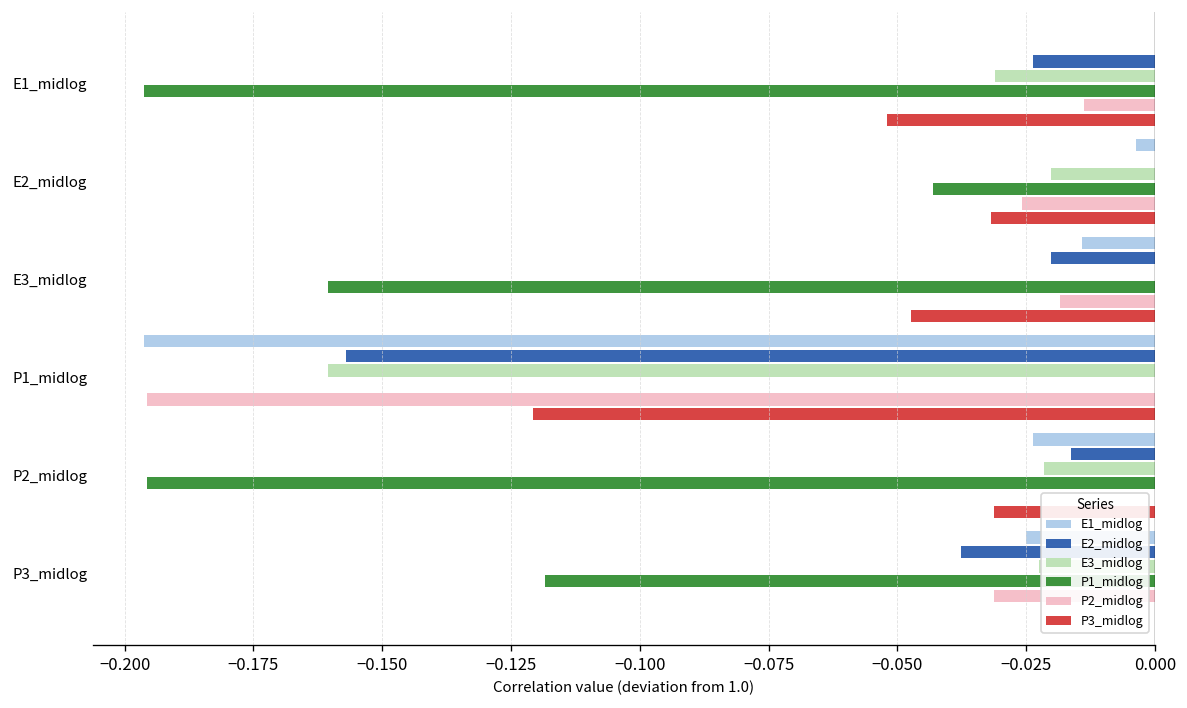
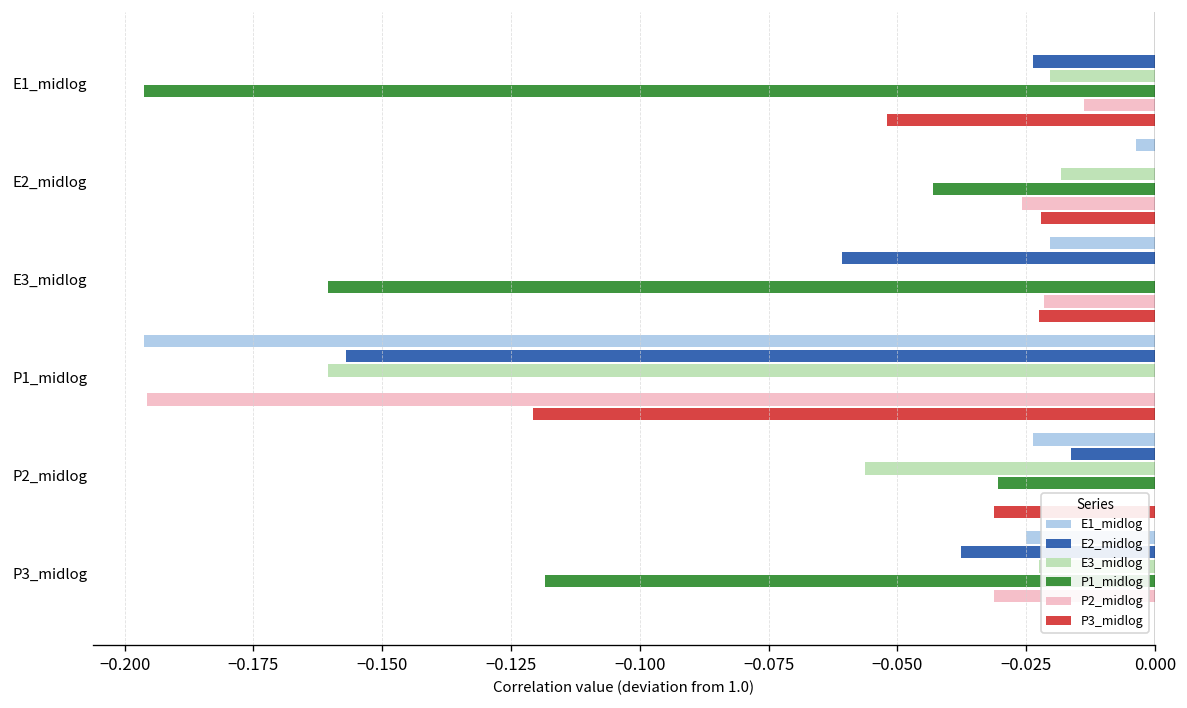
  {
    "E1_midlog": {
      "E1_midlog": 0.000,
      "E2_midlog": -0.004,
-     "E3_midlog": -0.014,
+     "E3_midlog": -0.020,
      "P1_midlog": -0.196,
      "P2_midlog": -0.024,
      "P3_midlog": -0.025
    },
    "E2_midlog": {
      "E1_midlog": -0.024,
      "E2_midlog": 0.000,
-     "E3_midlog": -0.020,
+     "E3_midlog": -0.061,
      "P1_midlog": -0.157,
      "P2_midlog": -0.016,
      "P3_midlog": -0.038
    },
    "E3_midlog": {
-     "E1_midlog": -0.031,
-     "E2_midlog": -0.020,
+     "E1_midlog": -0.020,
+     "E2_midlog": -0.018,
      "E3_midlog": 0.000,
      "P1_midlog": -0.161,
-     "P2_midlog": -0.022,
+     "P2_midlog": -0.056,
      "P3_midlog": -0.022
    },
    "P1_midlog": {
      "E1_midlog": -0.196,
      "E2_midlog": -0.043,
      "E3_midlog": -0.161,
      "P1_midlog": 0.000,
-     "P2_midlog": -0.196,
+     "P2_midlog": -0.031,
      "P3_midlog": -0.118
    },
    "P2_midlog": {
      "E1_midlog": -0.014,
      "E2_midlog": -0.026,
-     "E3_midlog": -0.018,
+     "E3_midlog": -0.022,
      "P1_midlog": -0.196,
      "P2_midlog": 0.000,
      "P3_midlog": -0.031
    },
    "P3_midlog": {
      "E1_midlog": -0.052,
-     "E2_midlog": -0.032,
-     "E3_midlog": -0.047,
+     "E2_midlog": -0.022,
+     "E3_midlog": -0.022,
      "P1_midlog": -0.121,
      "P2_midlog": -0.031,
      "P3_midlog": 0.000
    }
  }
